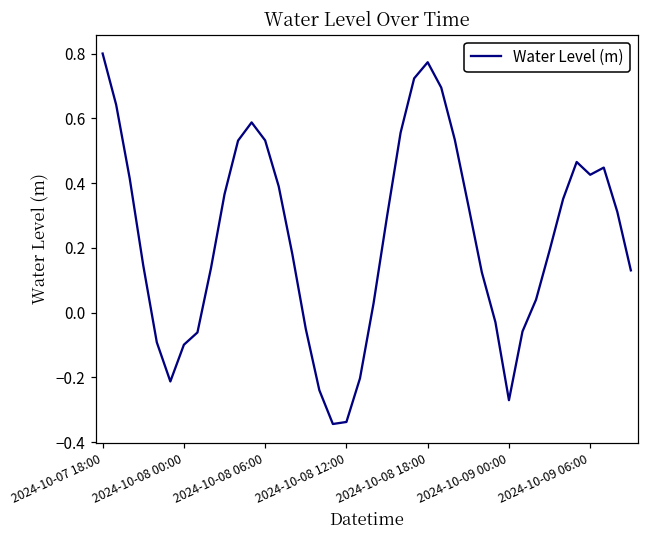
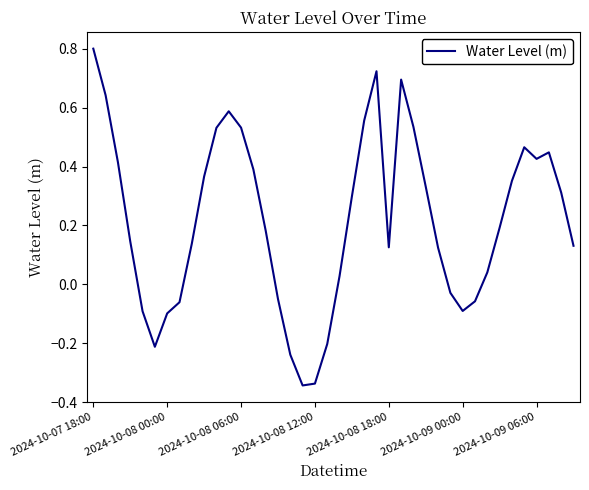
  {
    "2024-10-07 18:00": 0.80,
    "2024-10-08 00:00": -0.10,
    "2024-10-08 06:00": 0.53,
    "2024-10-08 12:00": -0.34,
-   "2024-10-08 18:00": 0.77,
-   "2024-10-09 00:00": -0.27,
+   "2024-10-08 18:00": 0.13,
+   "2024-10-09 00:00": -0.09,
    "2024-10-09 06:00": 0.43
  }
